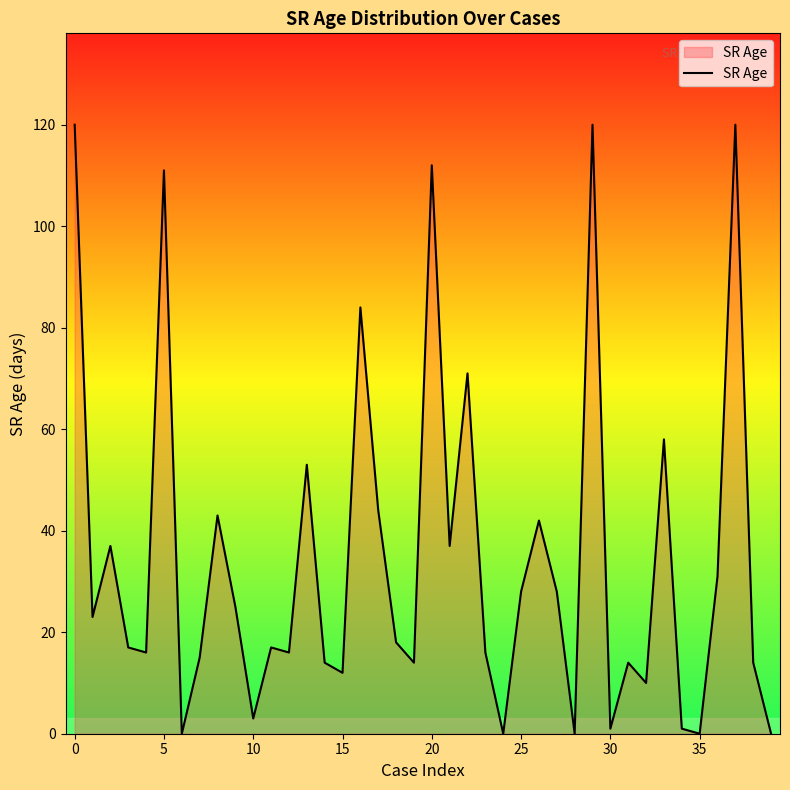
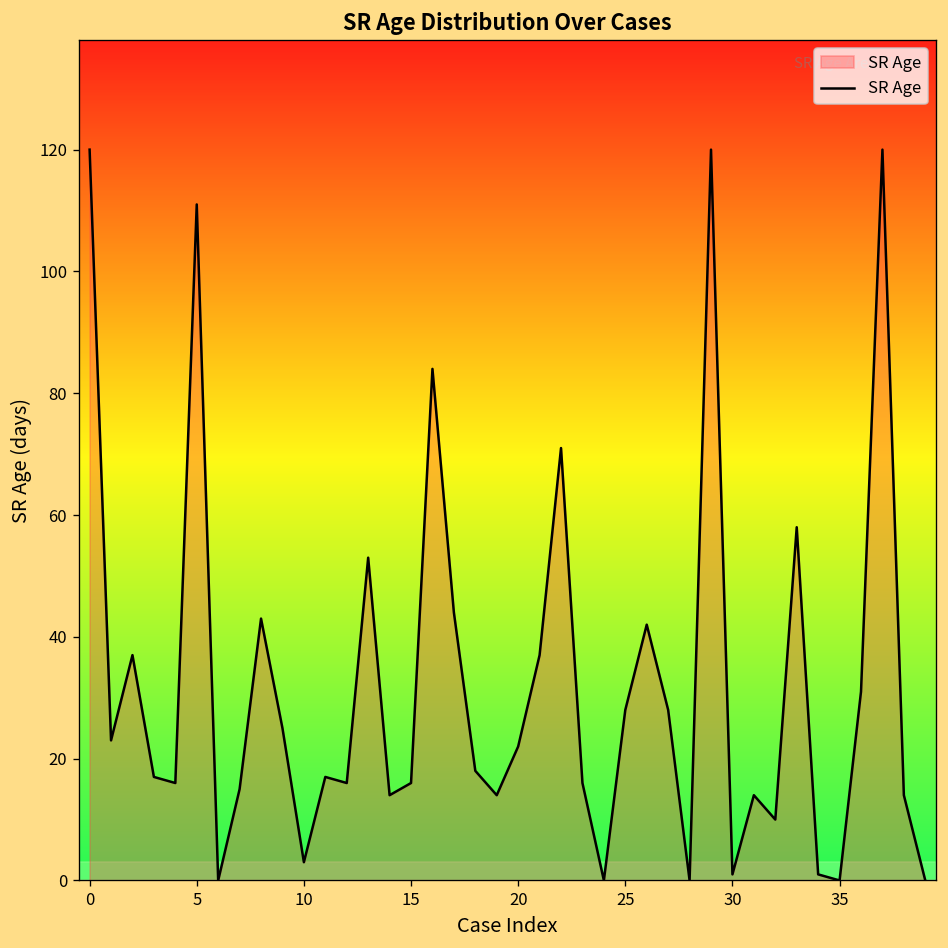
  {
    "0": 120,
    "5": 111,
-   "15": 12,
-   "20": 112,
+   "15": 16,
+   "20": 22,
    "25": 28
  }
